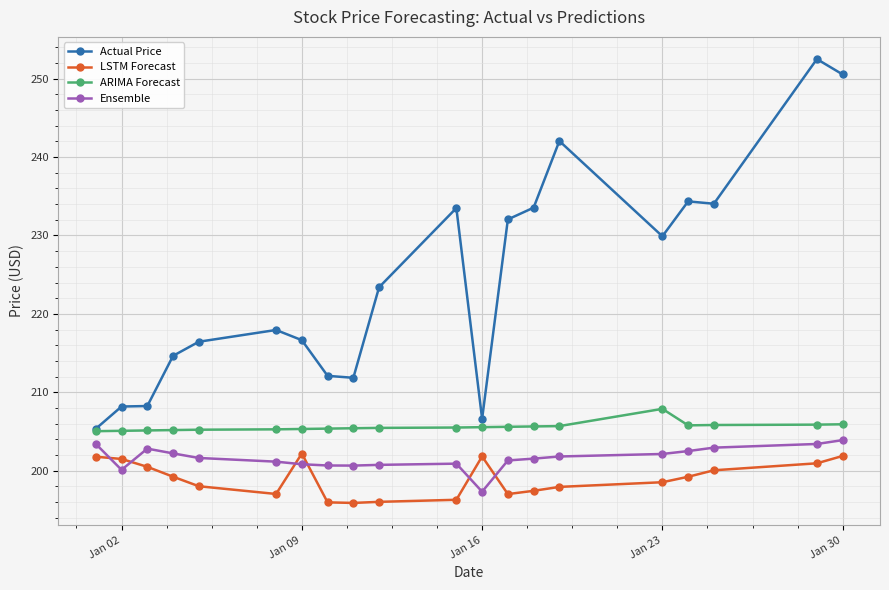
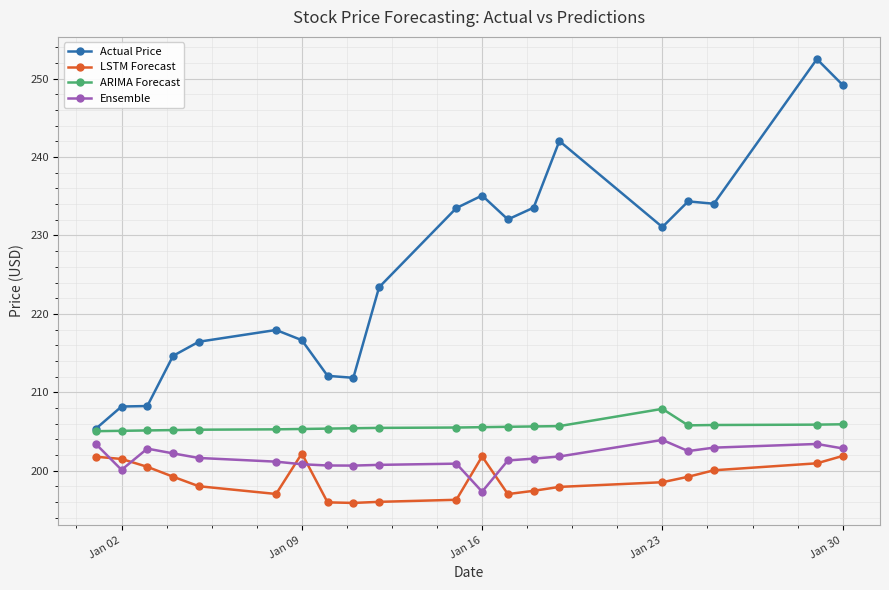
  {
    "Actual Price": {
      "Jan 02": 208,
      "Jan 09": 217,
-     "Jan 16": 207,
-     "Jan 23": 230,
-     "Jan 30": 251
+     "Jan 16": 235,
+     "Jan 23": 231,
+     "Jan 30": 249
    },
    "LSTM Forecast": {
      "Jan 02": 201,
      "Jan 09": 202,
      "Jan 16": 202,
      "Jan 23": 199,
      "Jan 30": 202
    },
    "ARIMA Forecast": {
      "Jan 02": 205,
      "Jan 09": 205,
      "Jan 16": 206,
      "Jan 23": 208,
      "Jan 30": 206
    },
    "Ensemble": {
      "Jan 02": 200,
      "Jan 09": 201,
      "Jan 16": 197,
-     "Jan 23": 202,
-     "Jan 30": 204
+     "Jan 23": 204,
+     "Jan 30": 203
    }
  }
